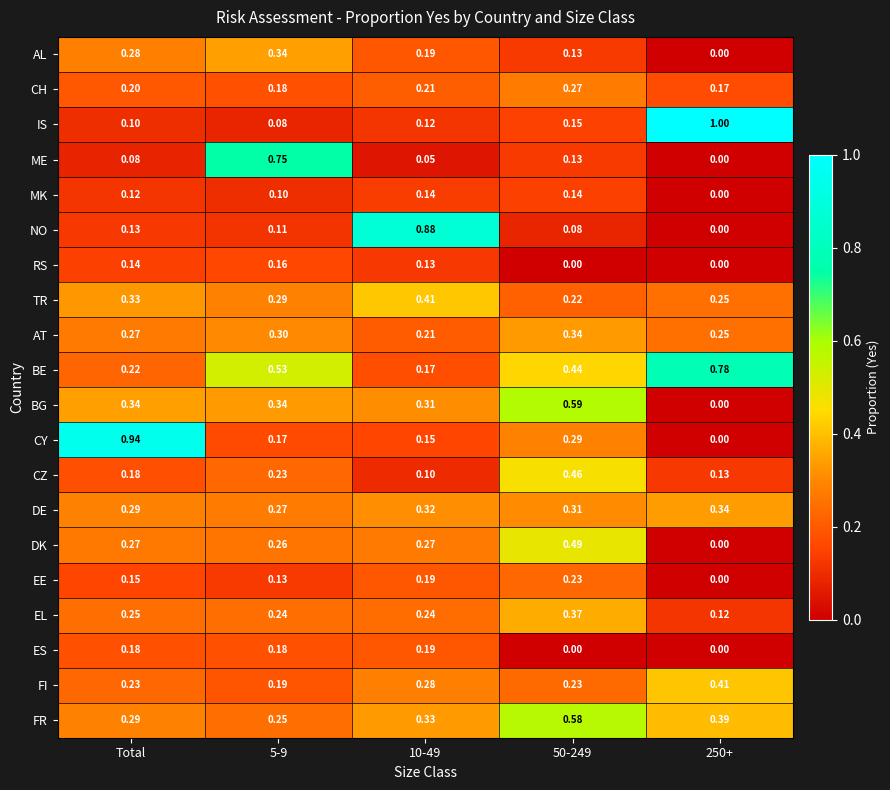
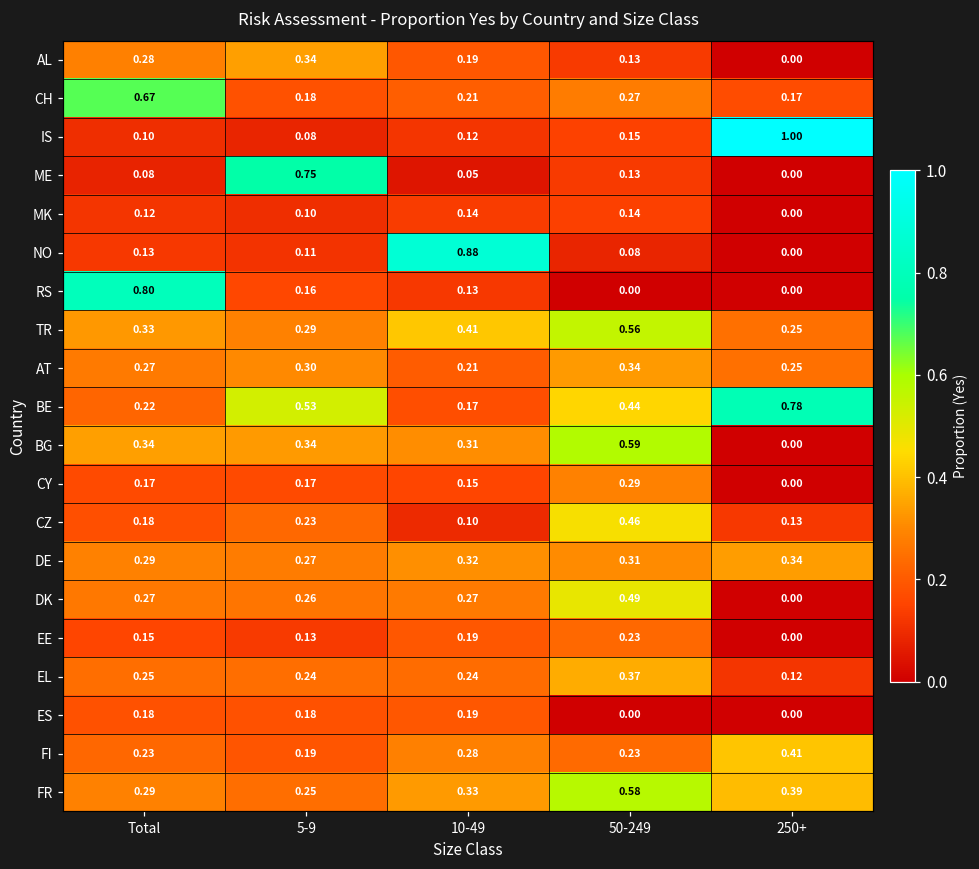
  {
    "AL": {
      "Total": 0.28,
      "5-9": 0.34,
      "10-49": 0.19,
      "50-249": 0.13,
      "250+": 0.00
    },
    "CH": {
-     "Total": 0.20,
+     "Total": 0.67,
      "5-9": 0.18,
      "10-49": 0.21,
      "50-249": 0.27,
      "250+": 0.17
    },
    "IS": {
      "Total": 0.10,
      "5-9": 0.08,
      "10-49": 0.12,
      "50-249": 0.15,
      "250+": 1.00
    },
    "ME": {
      "Total": 0.08,
      "5-9": 0.75,
      "10-49": 0.05,
      "50-249": 0.13,
      "250+": 0.00
    },
    "MK": {
      "Total": 0.12,
      "5-9": 0.10,
      "10-49": 0.14,
      "50-249": 0.14,
      "250+": 0.00
    },
    "NO": {
      "Total": 0.13,
      "5-9": 0.11,
      "10-49": 0.88,
      "50-249": 0.08,
      "250+": 0.00
    },
    "RS": {
-     "Total": 0.14,
+     "Total": 0.80,
      "5-9": 0.16,
      "10-49": 0.13,
      "50-249": 0.00,
      "250+": 0.00
    },
    "TR": {
      "Total": 0.33,
      "5-9": 0.29,
      "10-49": 0.41,
-     "50-249": 0.22,
+     "50-249": 0.56,
      "250+": 0.25
    },
    "AT": {
      "Total": 0.27,
      "5-9": 0.30,
      "10-49": 0.21,
      "50-249": 0.34,
      "250+": 0.25
    },
    "BE": {
      "Total": 0.22,
      "5-9": 0.53,
      "10-49": 0.17,
      "50-249": 0.44,
      "250+": 0.78
    },
    "BG": {
      "Total": 0.34,
      "5-9": 0.34,
      "10-49": 0.31,
      "50-249": 0.59,
      "250+": 0.00
    },
    "CY": {
-     "Total": 0.94,
+     "Total": 0.17,
      "5-9": 0.17,
      "10-49": 0.15,
      "50-249": 0.29,
      "250+": 0.00
    },
    "CZ": {
      "Total": 0.18,
      "5-9": 0.23,
      "10-49": 0.10,
      "50-249": 0.46,
      "250+": 0.13
    },
    "DE": {
      "Total": 0.29,
      "5-9": 0.27,
      "10-49": 0.32,
      "50-249": 0.31,
      "250+": 0.34
    },
    "DK": {
      "Total": 0.27,
      "5-9": 0.26,
      "10-49": 0.27,
      "50-249": 0.49,
      "250+": 0.00
    },
    "EE": {
      "Total": 0.15,
      "5-9": 0.13,
      "10-49": 0.19,
      "50-249": 0.23,
      "250+": 0.00
    },
    "EL": {
      "Total": 0.25,
      "5-9": 0.24,
      "10-49": 0.24,
      "50-249": 0.37,
      "250+": 0.12
    },
    "ES": {
      "Total": 0.18,
      "5-9": 0.18,
      "10-49": 0.19,
      "50-249": 0.00,
      "250+": 0.00
    },
    "FI": {
      "Total": 0.23,
      "5-9": 0.19,
      "10-49": 0.28,
      "50-249": 0.23,
      "250+": 0.41
    },
    "FR": {
      "Total": 0.29,
      "5-9": 0.25,
      "10-49": 0.33,
      "50-249": 0.58,
      "250+": 0.39
    }
  }
